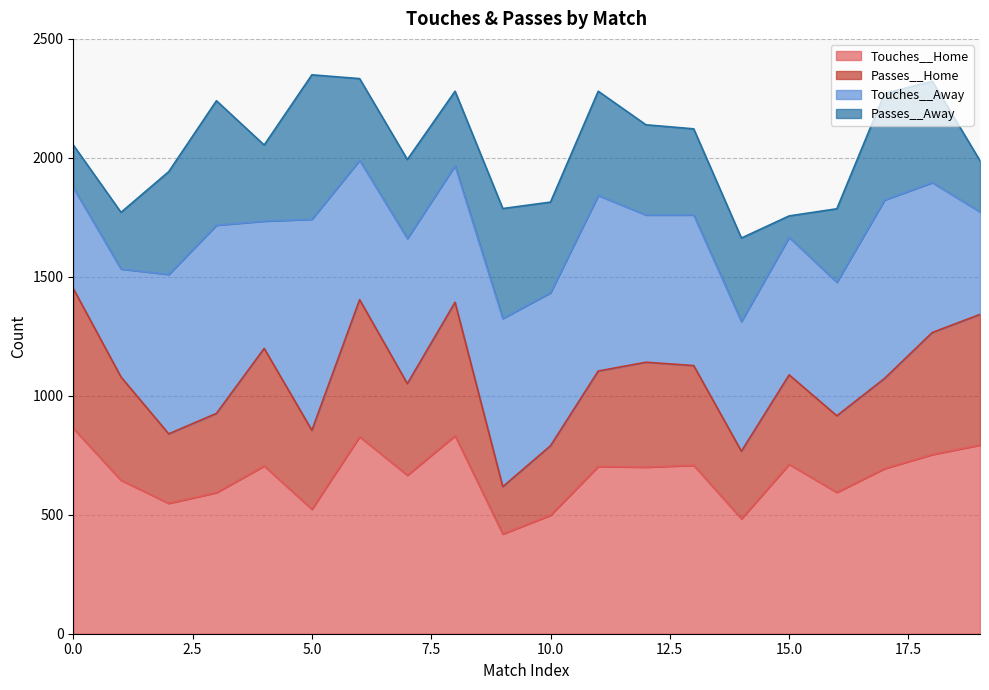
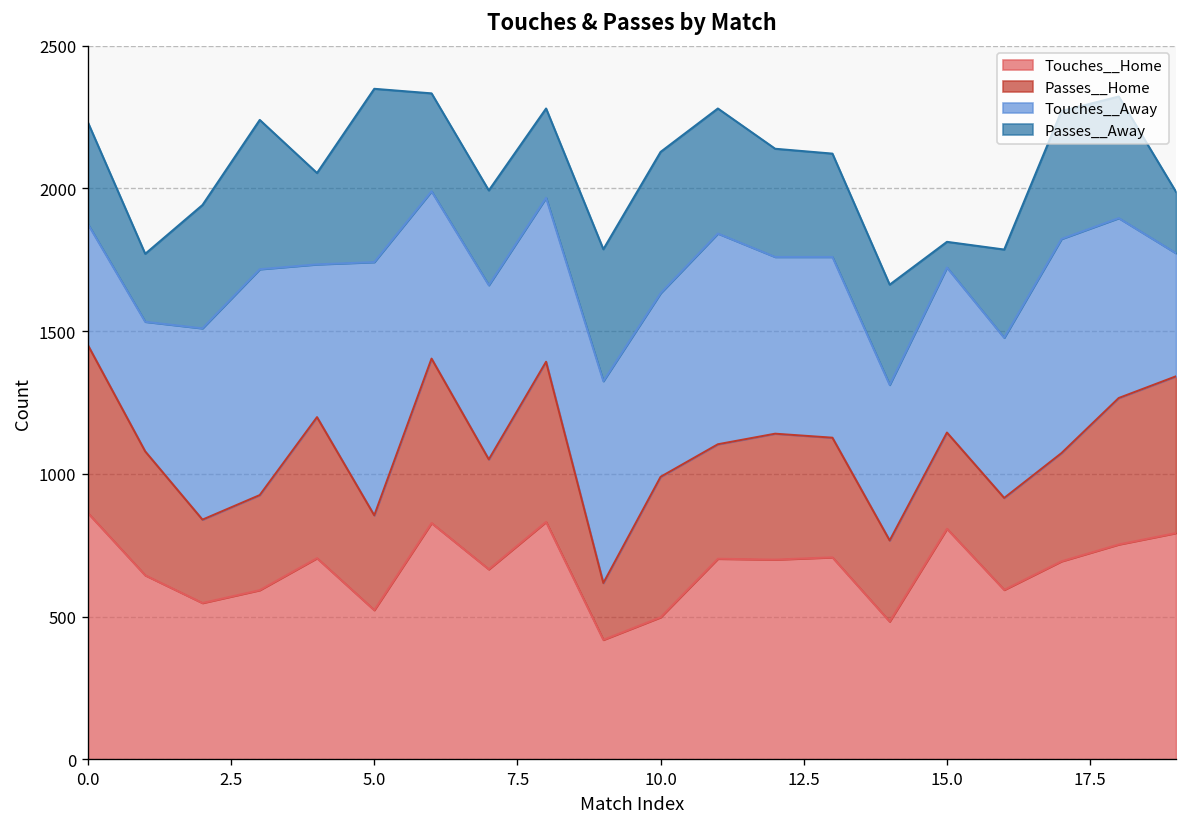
  {
    "Touches__Home": {
      "0.0": 860,
      "5.0": 520,
      "10.0": 500,
-     "15.0": 710
+     "15.0": 810
    },
    "Passes__Home": {
      "0.0": 590,
      "5.0": 330,
-     "10.0": 290,
-     "15.0": 380
+     "10.0": 490,
+     "15.0": 340
    },
    "Touches__Away": {
      "0.0": 420,
      "5.0": 890,
      "10.0": 640,
      "15.0": 580
    },
    "Passes__Away": {
-     "0.0": 180,
+     "0.0": 360,
      "5.0": 610,
-     "10.0": 380,
+     "10.0": 500,
      "15.0": 90
    }
  }
